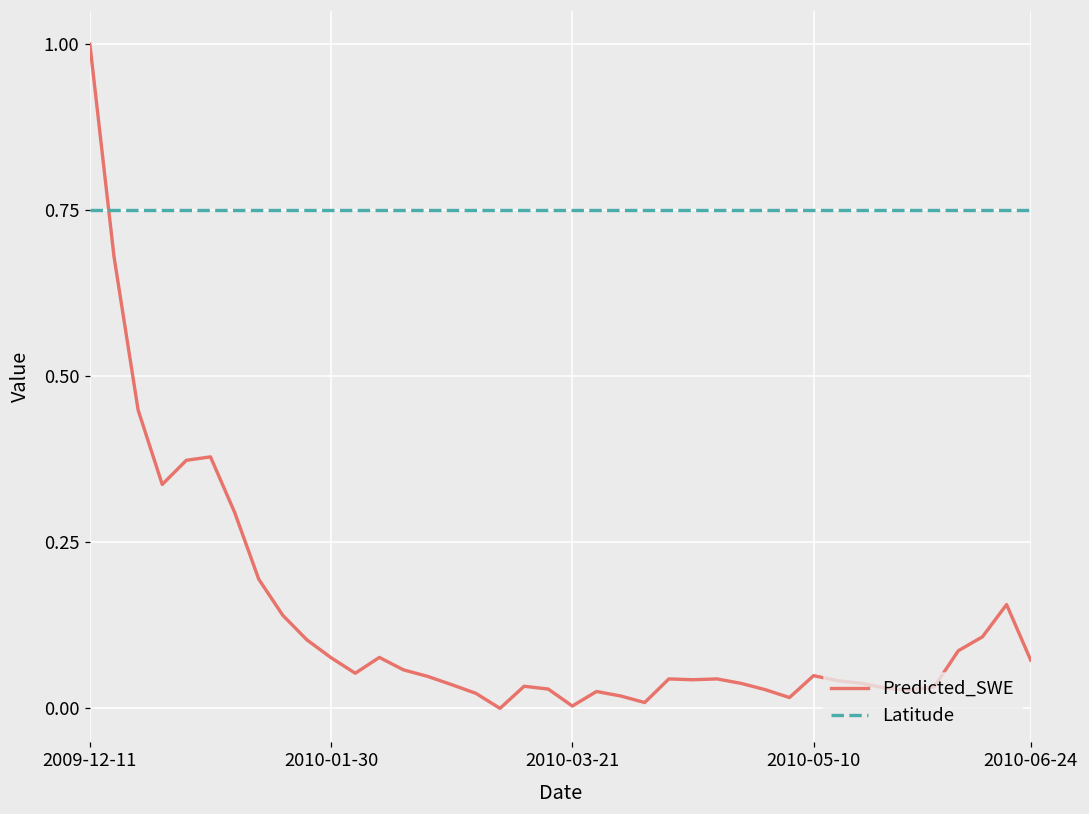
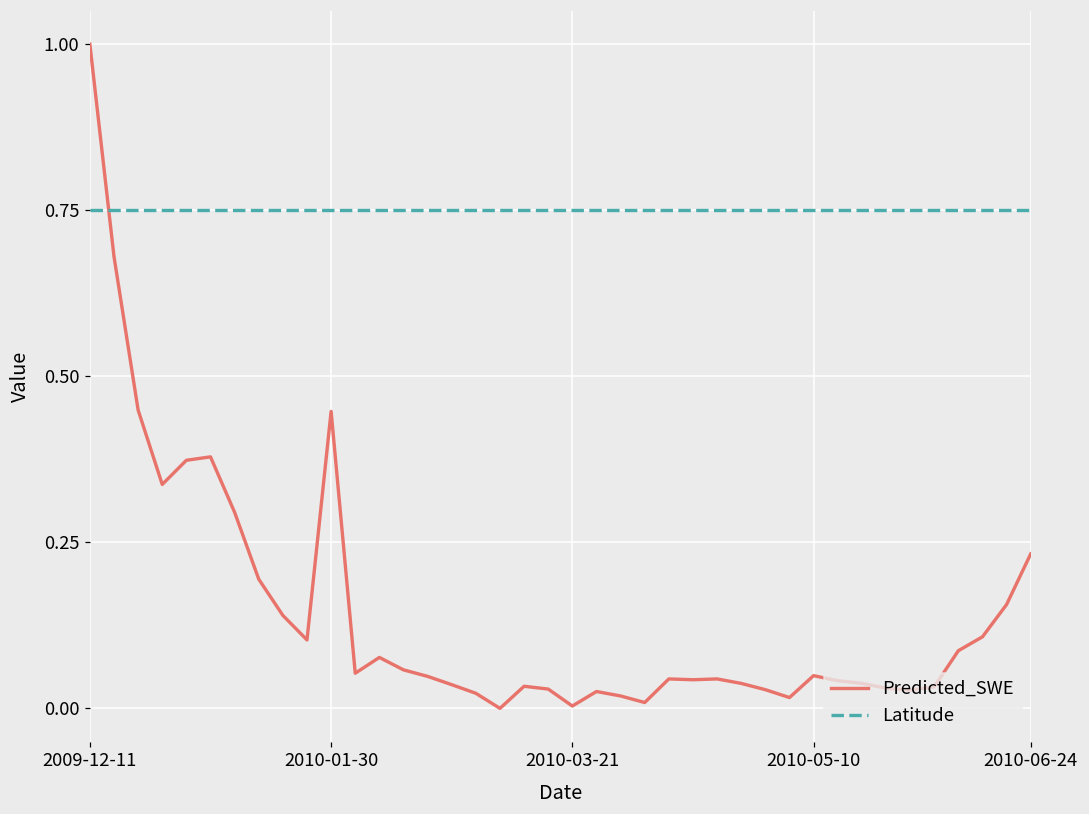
  {
    "Predicted_SWE": {
      "2009-12-11": 1.00,
-     "2010-01-30": 0.08,
+     "2010-01-30": 0.45,
      "2010-03-21": 0.00,
      "2010-05-10": 0.05,
-     "2010-06-24": 0.07
+     "2010-06-24": 0.23
    },
    "Latitude": {
      "2009-12-11": 0.75,
      "2010-01-30": 0.75,
      "2010-03-21": 0.75,
      "2010-05-10": 0.75,
      "2010-06-24": 0.75
    }
  }
